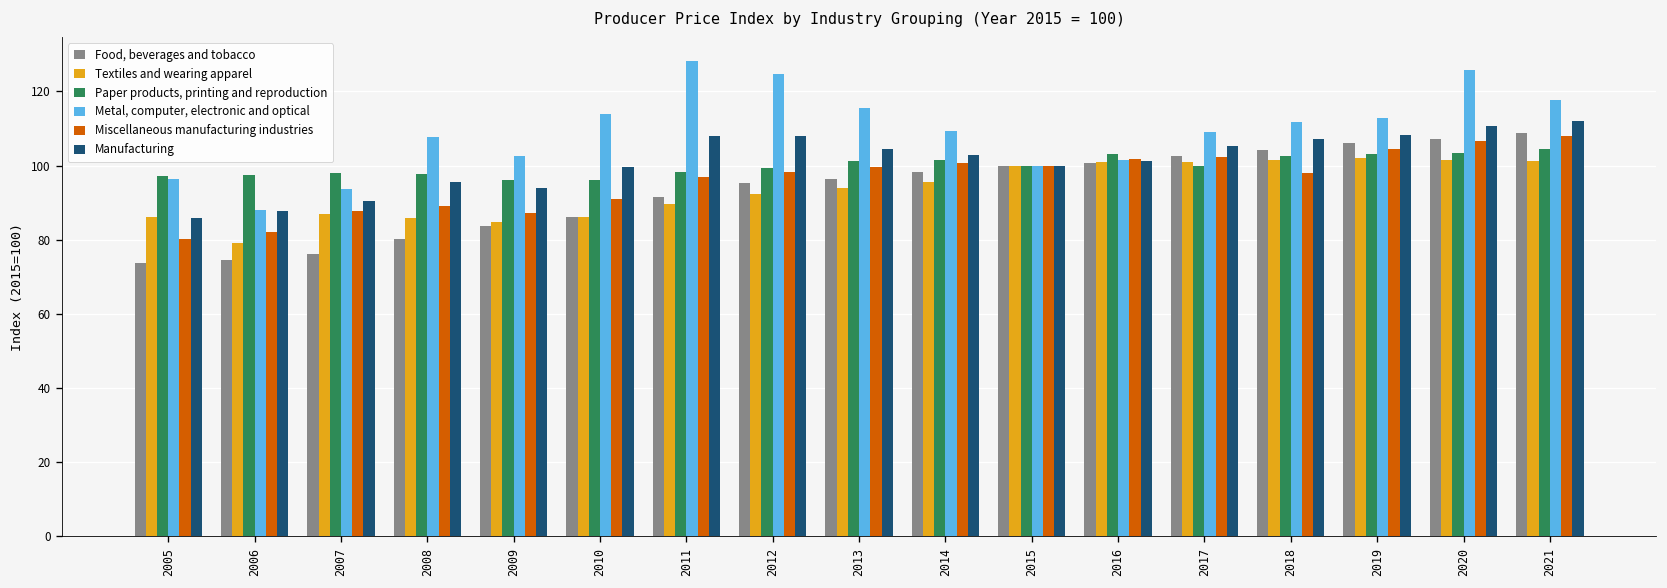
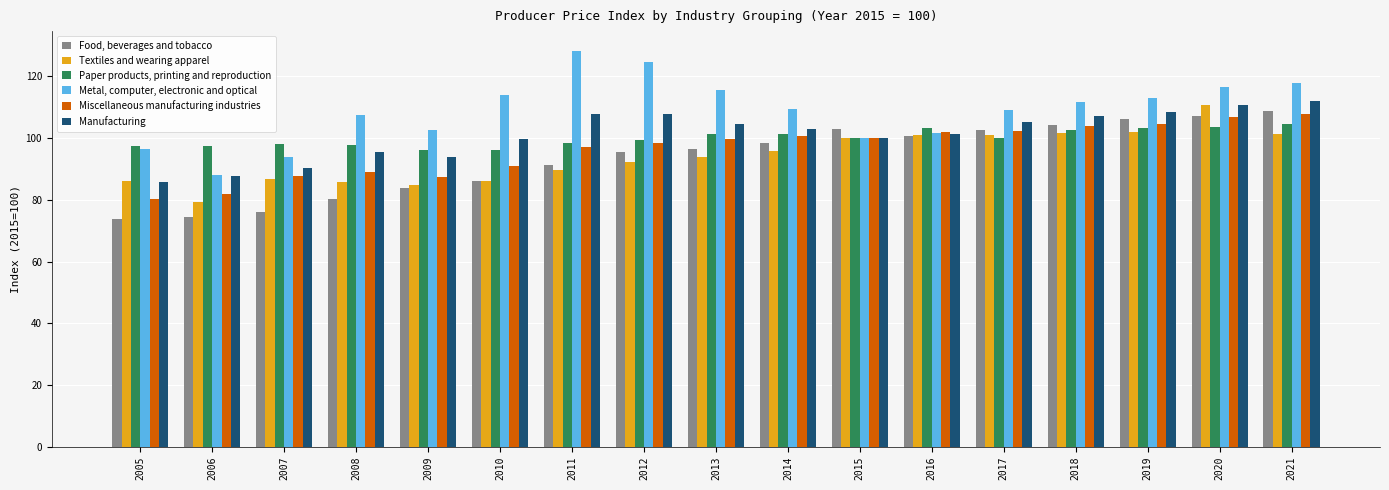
  {
    "Food, beverages and tobacco": {
      "2005": 74,
      "2006": 75,
      "2007": 76,
      "2008": 80,
      "2009": 84,
      "2010": 86,
      "2011": 91,
      "2012": 95,
      "2013": 96,
      "2014": 98,
-     "2015": 100,
+     "2015": 103,
      "2016": 101,
      "2017": 103,
      "2018": 104,
      "2019": 106,
      "2020": 107,
      "2021": 109
    },
    "Textiles and wearing apparel": {
      "2005": 86,
      "2006": 79,
      "2007": 87,
      "2008": 86,
      "2009": 85,
      "2010": 86,
      "2011": 90,
      "2012": 92,
      "2013": 94,
      "2014": 96,
      "2015": 100,
      "2016": 101,
      "2017": 101,
      "2018": 102,
      "2019": 102,
-     "2020": 101,
+     "2020": 111,
      "2021": 101
    },
    "Paper products, printing and reproduction": {
      "2005": 97,
      "2006": 97,
      "2007": 98,
      "2008": 98,
      "2009": 96,
      "2010": 96,
      "2011": 98,
      "2012": 99,
      "2013": 101,
      "2014": 101,
      "2015": 100,
      "2016": 103,
      "2017": 100,
      "2018": 103,
      "2019": 103,
      "2020": 103,
      "2021": 105
    },
    "Metal, computer, electronic and optical": {
      "2005": 97,
      "2006": 88,
      "2007": 94,
      "2008": 108,
      "2009": 103,
      "2010": 114,
      "2011": 128,
      "2012": 125,
      "2013": 116,
      "2014": 109,
      "2015": 100,
      "2016": 102,
      "2017": 109,
      "2018": 112,
      "2019": 113,
-     "2020": 126,
+     "2020": 116,
      "2021": 118
    },
    "Miscellaneous manufacturing industries": {
      "2005": 80,
      "2006": 82,
      "2007": 88,
      "2008": 89,
      "2009": 87,
      "2010": 91,
      "2011": 97,
      "2012": 98,
      "2013": 100,
      "2014": 101,
      "2015": 100,
      "2016": 102,
      "2017": 102,
-     "2018": 98,
+     "2018": 104,
      "2019": 105,
      "2020": 107,
      "2021": 108
    },
    "Manufacturing": {
      "2005": 86,
      "2006": 88,
      "2007": 90,
      "2008": 96,
      "2009": 94,
      "2010": 100,
      "2011": 108,
      "2012": 108,
      "2013": 105,
      "2014": 103,
      "2015": 100,
      "2016": 101,
      "2017": 105,
      "2018": 107,
      "2019": 108,
      "2020": 111,
      "2021": 112
    }
  }
